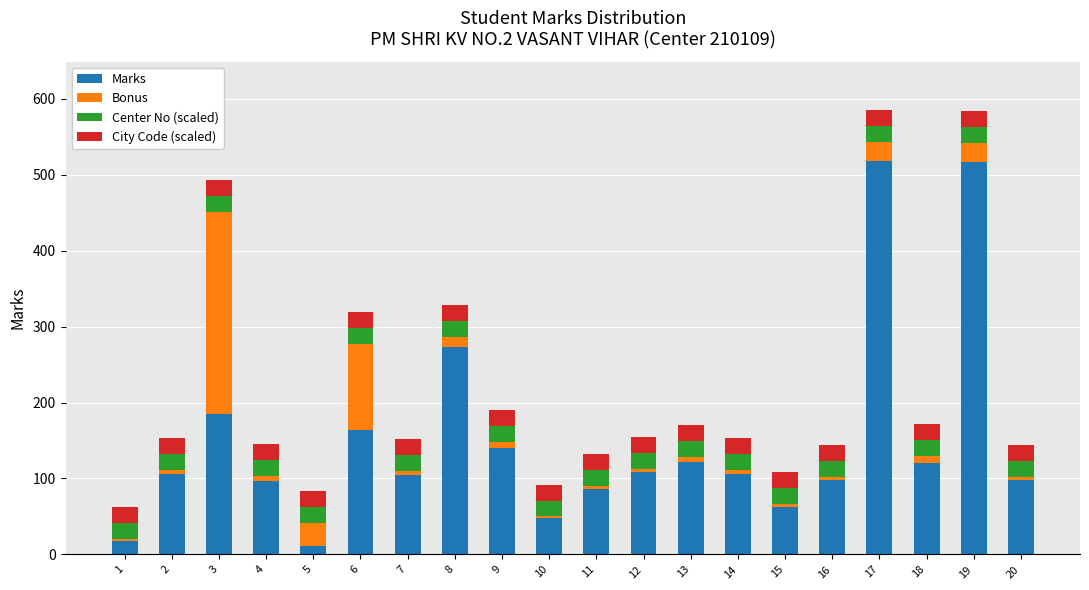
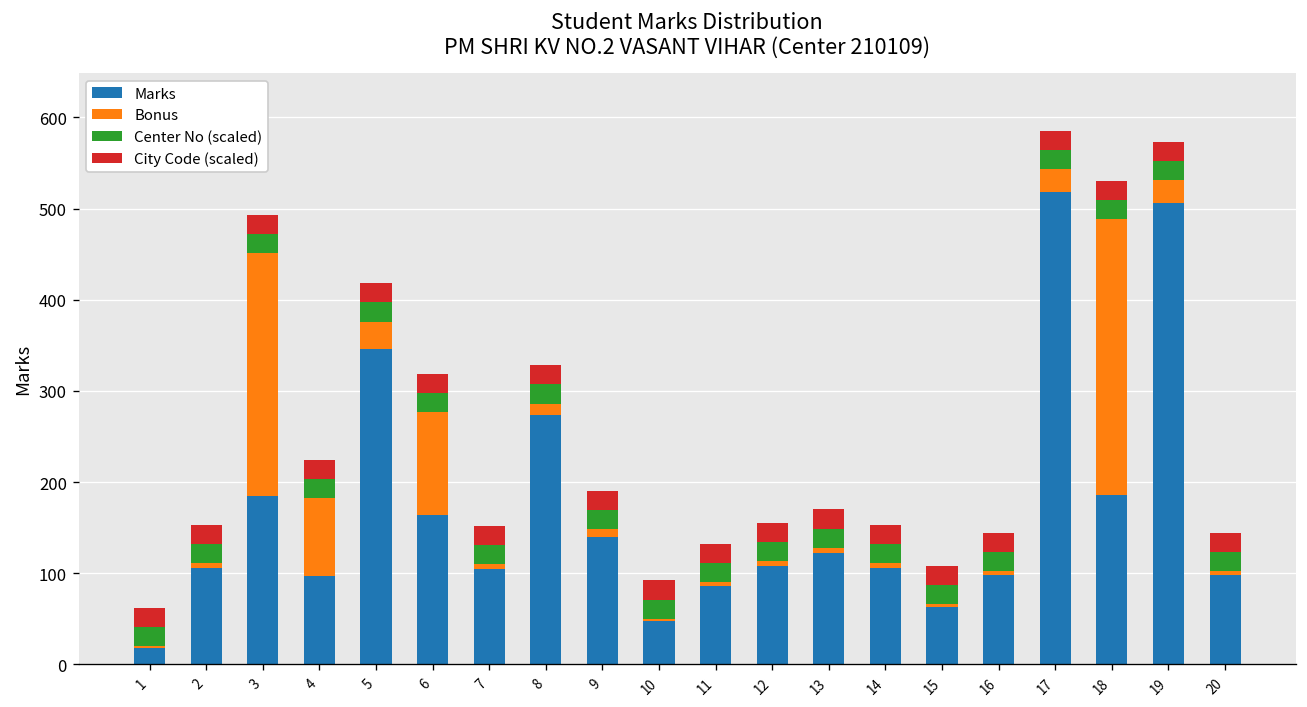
  {
    "Marks": {
      "1": 20,
      "2": 110,
      "3": 190,
      "4": 100,
-     "5": 10,
+     "5": 350,
      "6": 160,
      "7": 110,
      "8": 270,
      "9": 140,
      "10": 50,
      "11": 90,
      "12": 110,
      "13": 120,
      "14": 110,
      "15": 60,
      "16": 100,
      "17": 520,
-     "18": 120,
-     "19": 520,
+     "18": 190,
+     "19": 510,
      "20": 100
    },
    "Bonus": {
      "2": 10,
      "3": 270,
-     "4": 10,
+     "4": 90,
      "5": 30,
      "6": 110,
      "7": 10,
      "8": 10,
      "9": 10,
      "11": 0,
      "12": 10,
      "13": 10,
      "14": 10,
      "16": 0,
      "17": 30,
-     "18": 10,
+     "18": 300,
      "19": 30,
      "20": 0
    },
    "Center No (scaled)": {
      "1": 20,
      "2": 20,
      "3": 20,
      "4": 20,
      "5": 20,
      "6": 20,
      "7": 20,
      "8": 20,
      "9": 20,
      "10": 20,
      "11": 20,
      "12": 20,
      "13": 20,
      "14": 20,
      "15": 20,
      "16": 20,
      "17": 20,
      "18": 20,
      "19": 20,
      "20": 20
    },
    "City Code (scaled)": {
      "1": 20,
      "2": 20,
      "3": 20,
      "4": 20,
      "5": 20,
      "6": 20,
      "7": 20,
      "8": 20,
      "9": 20,
      "10": 20,
      "11": 20,
      "12": 20,
      "13": 20,
      "14": 20,
      "15": 20,
      "16": 20,
      "17": 20,
      "18": 20,
      "19": 20,
      "20": 20
    }
  }
